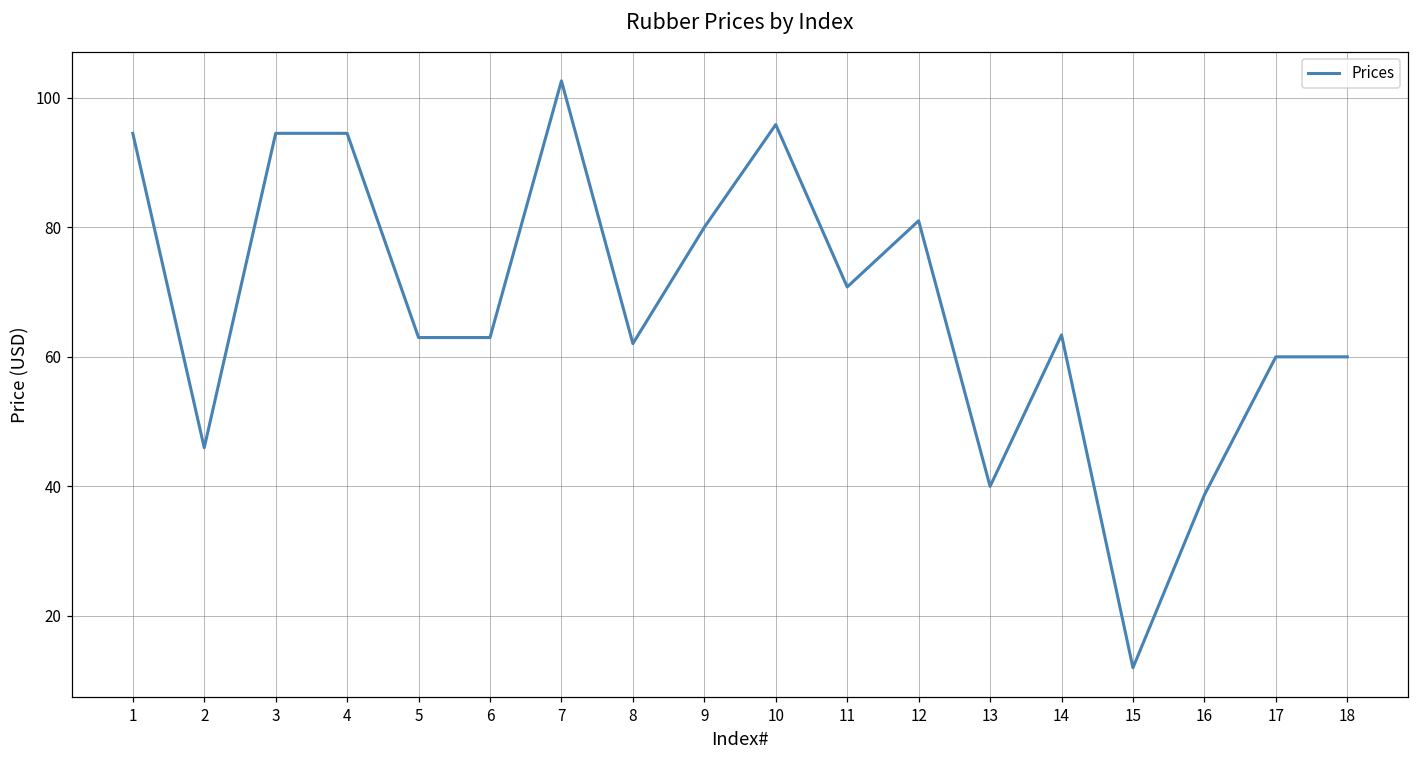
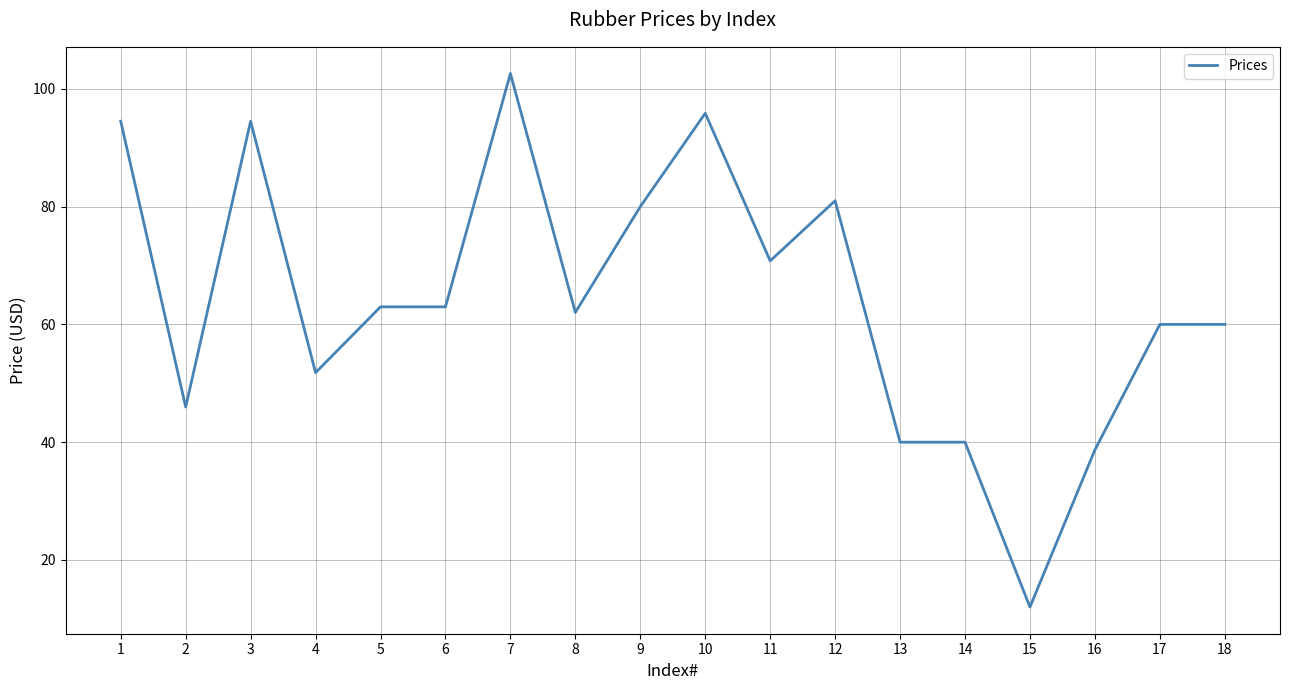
  {
    "1": 94,
    "2": 46,
    "3": 94,
-   "4": 94,
+   "4": 52,
    "5": 63,
    "6": 63,
    "7": 103,
    "8": 62,
    "9": 80,
    "10": 96,
    "11": 71,
    "12": 81,
    "13": 40,
-   "14": 63,
+   "14": 40,
    "15": 12,
    "16": 39,
    "17": 60,
    "18": 60
  }
